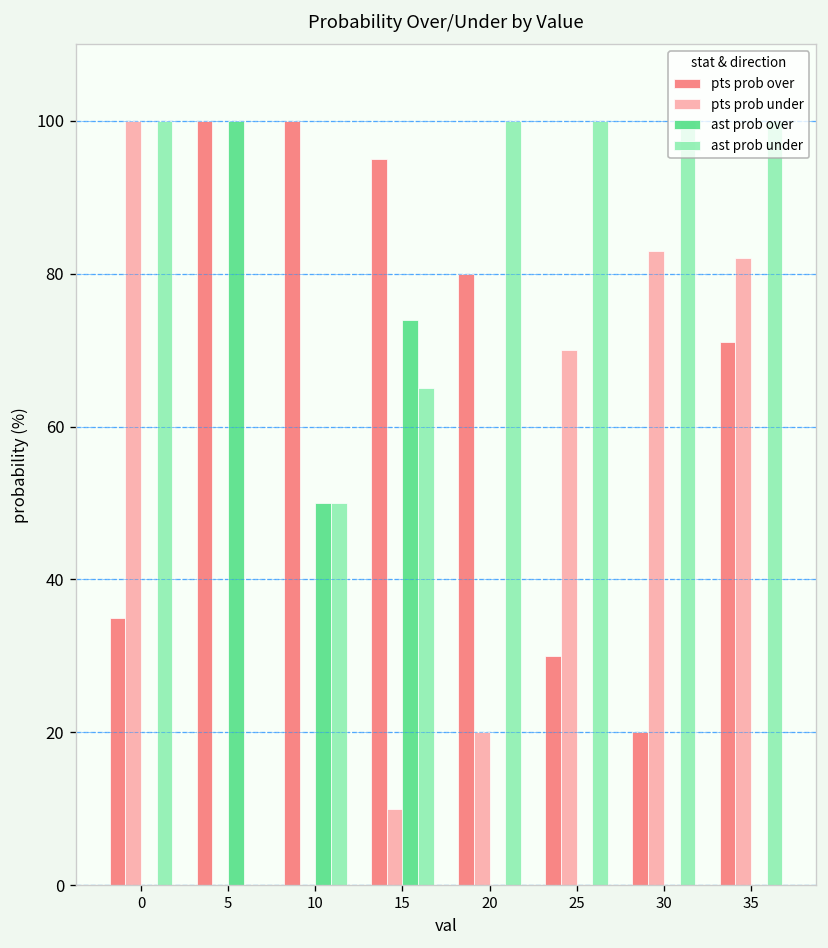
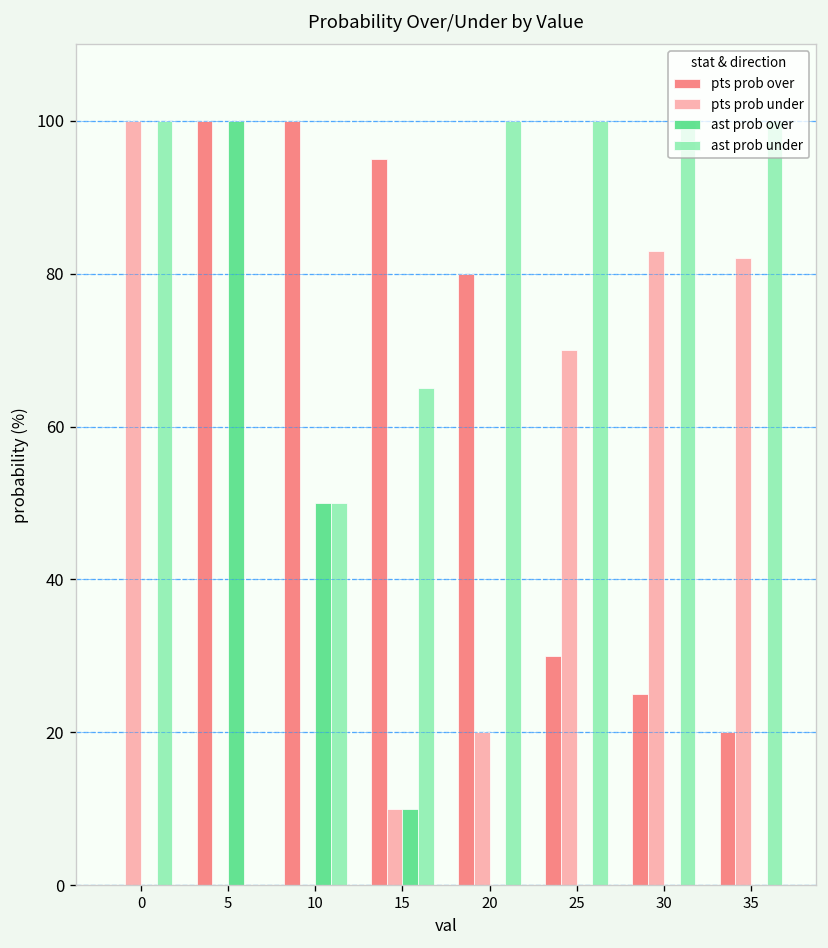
  {
    "pts prob over": {
-     "0": 35,
+     "0": 0,
      "5": 100,
      "10": 100,
      "15": 95,
      "20": 80,
      "25": 30,
-     "30": 20,
-     "35": 71
+     "30": 25,
+     "35": 20
    },
    "pts prob under": {
      "0": 100,
      "5": 0,
      "10": 0,
      "15": 10,
      "20": 20,
      "25": 70,
      "30": 83,
      "35": 82
    },
    "ast prob over": {
      "0": 0,
      "5": 100,
      "10": 50,
-     "15": 74,
+     "15": 10,
      "20": 0,
      "25": 0,
      "30": 0,
      "35": 0
    },
    "ast prob under": {
      "0": 100,
      "5": 0,
      "10": 50,
      "15": 65,
      "20": 100,
      "25": 100
    }
  }
